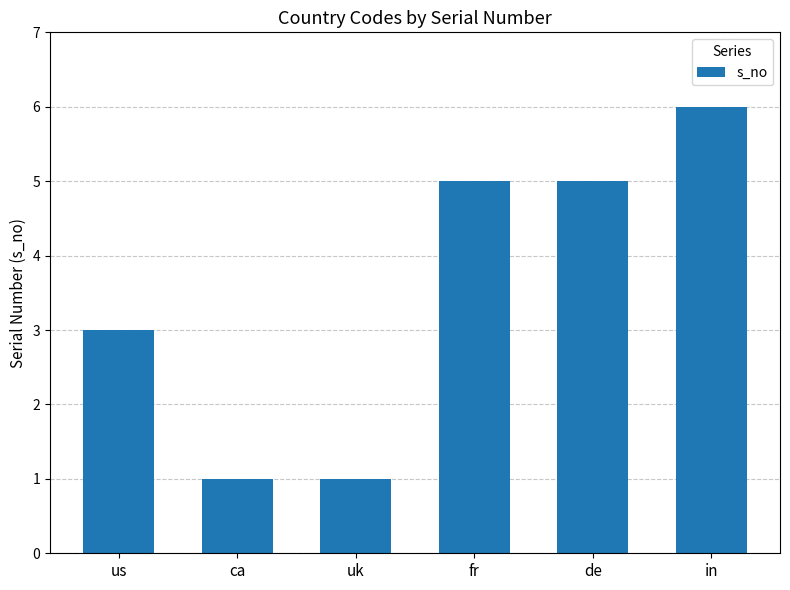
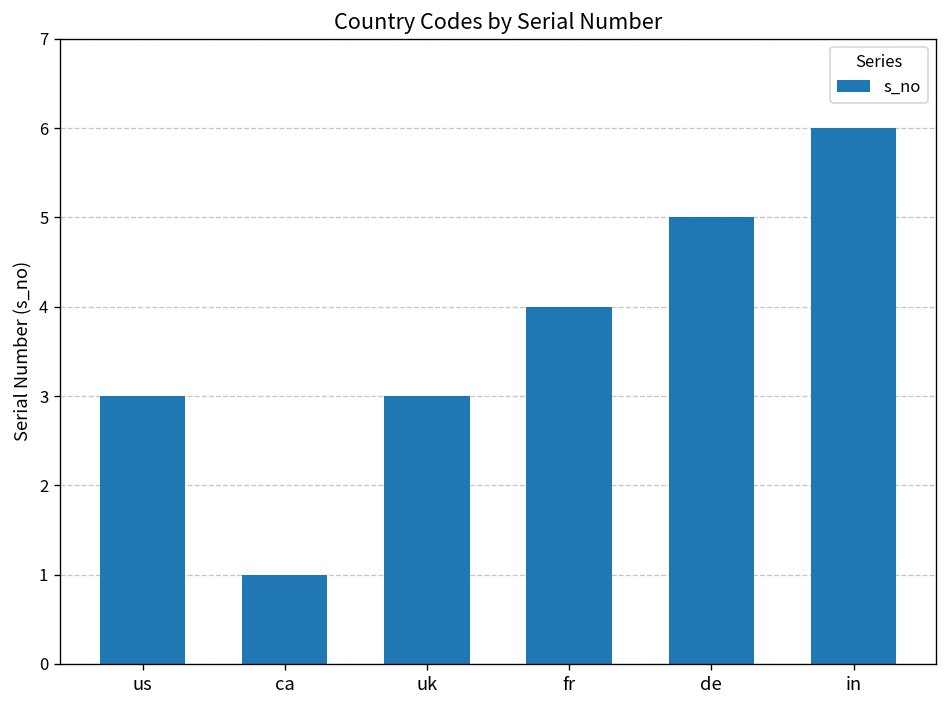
  {
    "us": 3,
    "ca": 1,
-   "uk": 1,
-   "fr": 5,
+   "uk": 3,
+   "fr": 4,
    "de": 5,
    "in": 6
  }
